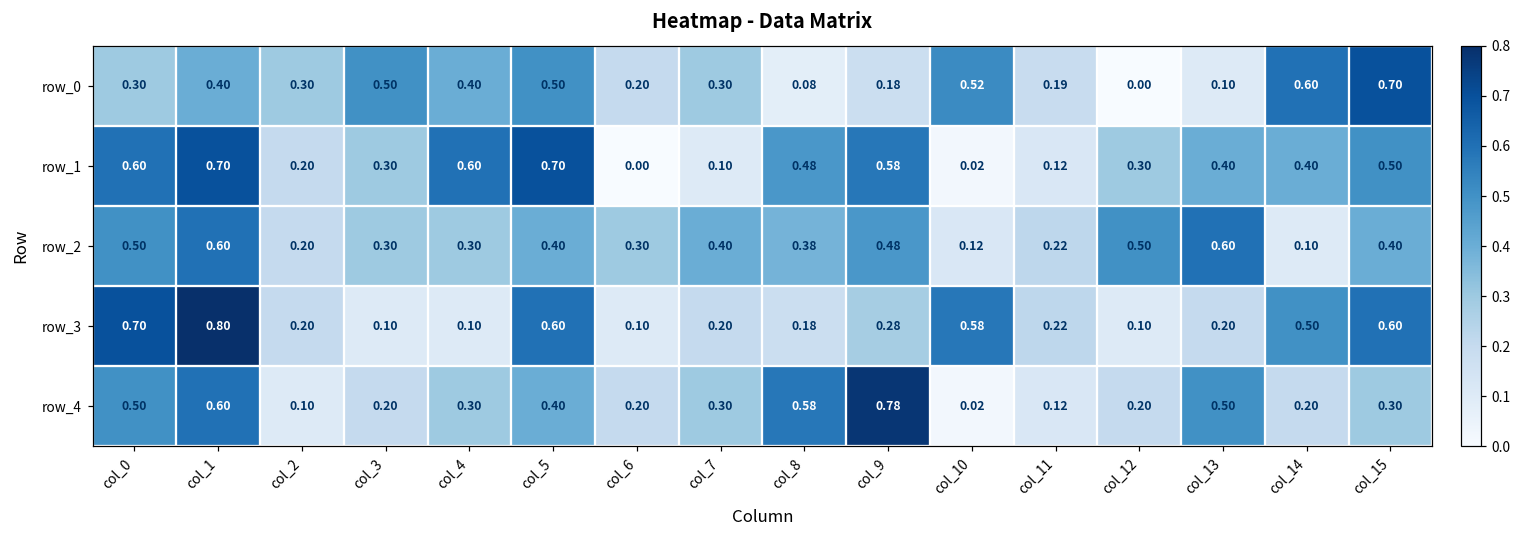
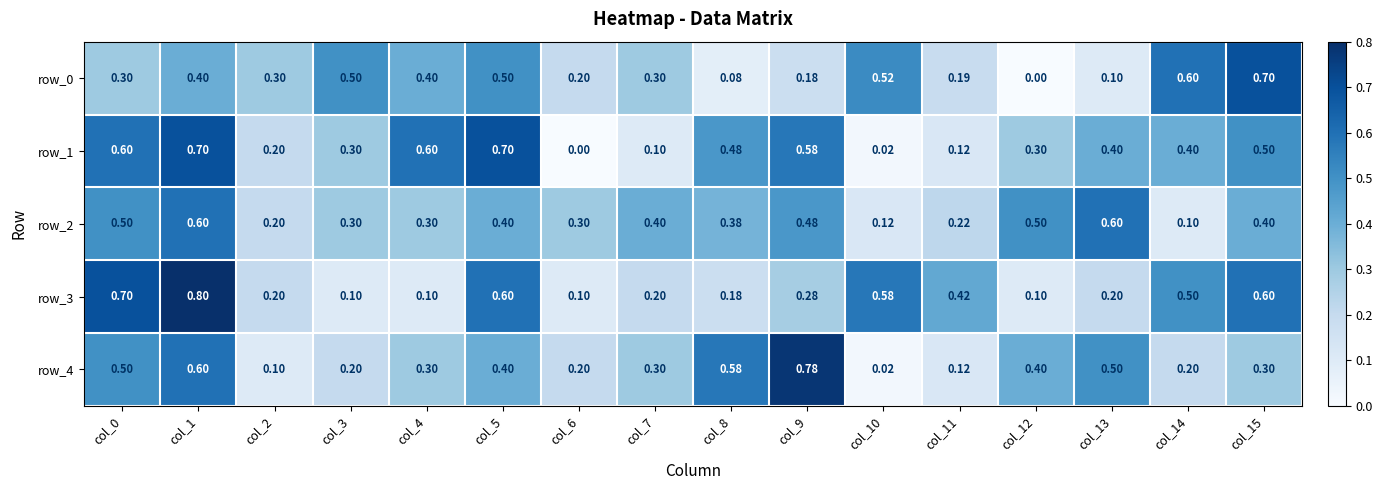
  {
    "row_0": {
      "col_0": 0.30,
      "col_1": 0.40,
      "col_2": 0.30,
      "col_3": 0.50,
      "col_4": 0.40,
      "col_5": 0.50,
      "col_6": 0.20,
      "col_7": 0.30,
      "col_8": 0.08,
      "col_9": 0.18,
      "col_10": 0.52,
      "col_11": 0.19,
      "col_12": 0.00,
      "col_13": 0.10,
      "col_14": 0.60,
      "col_15": 0.70
    },
    "row_1": {
      "col_0": 0.60,
      "col_1": 0.70,
      "col_2": 0.20,
      "col_3": 0.30,
      "col_4": 0.60,
      "col_5": 0.70,
      "col_6": 0.00,
      "col_7": 0.10,
      "col_8": 0.48,
      "col_9": 0.58,
      "col_10": 0.02,
      "col_11": 0.12,
      "col_12": 0.30,
      "col_13": 0.40,
      "col_14": 0.40,
      "col_15": 0.50
    },
    "row_2": {
      "col_0": 0.50,
      "col_1": 0.60,
      "col_2": 0.20,
      "col_3": 0.30,
      "col_4": 0.30,
      "col_5": 0.40,
      "col_6": 0.30,
      "col_7": 0.40,
      "col_8": 0.38,
      "col_9": 0.48,
      "col_10": 0.12,
      "col_11": 0.22,
      "col_12": 0.50,
      "col_13": 0.60,
      "col_14": 0.10,
      "col_15": 0.40
    },
    "row_3": {
      "col_0": 0.70,
      "col_1": 0.80,
      "col_2": 0.20,
      "col_3": 0.10,
      "col_4": 0.10,
      "col_5": 0.60,
      "col_6": 0.10,
      "col_7": 0.20,
      "col_8": 0.18,
      "col_9": 0.28,
      "col_10": 0.58,
-     "col_11": 0.22,
+     "col_11": 0.42,
      "col_12": 0.10,
      "col_13": 0.20,
      "col_14": 0.50,
      "col_15": 0.60
    },
    "row_4": {
      "col_0": 0.50,
      "col_1": 0.60,
      "col_2": 0.10,
      "col_3": 0.20,
      "col_4": 0.30,
      "col_5": 0.40,
      "col_6": 0.20,
      "col_7": 0.30,
      "col_8": 0.58,
      "col_9": 0.78,
      "col_10": 0.02,
      "col_11": 0.12,
-     "col_12": 0.20,
+     "col_12": 0.40,
      "col_13": 0.50,
      "col_14": 0.20,
      "col_15": 0.30
    }
  }
